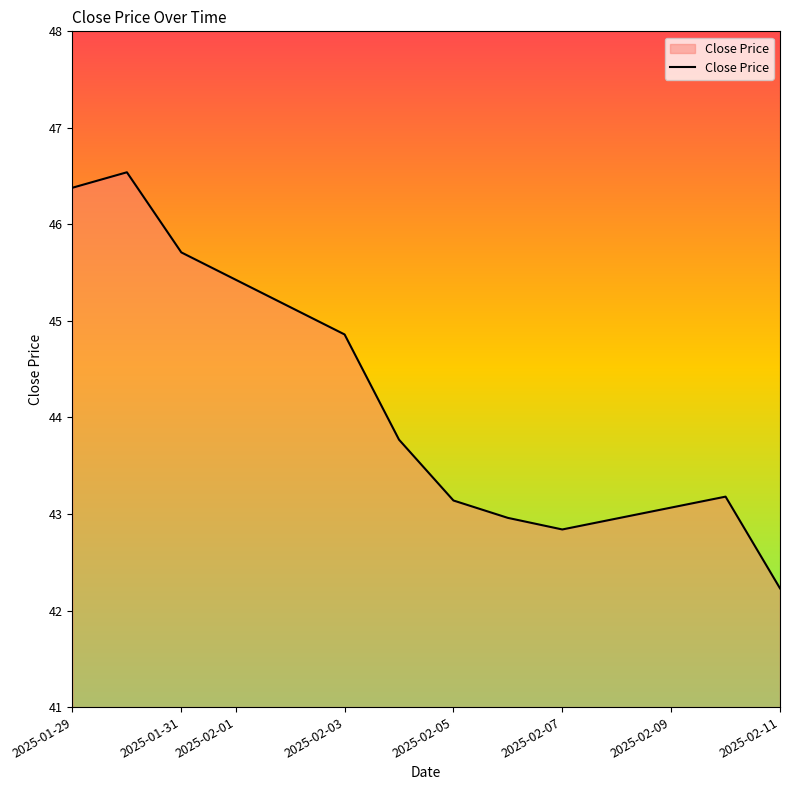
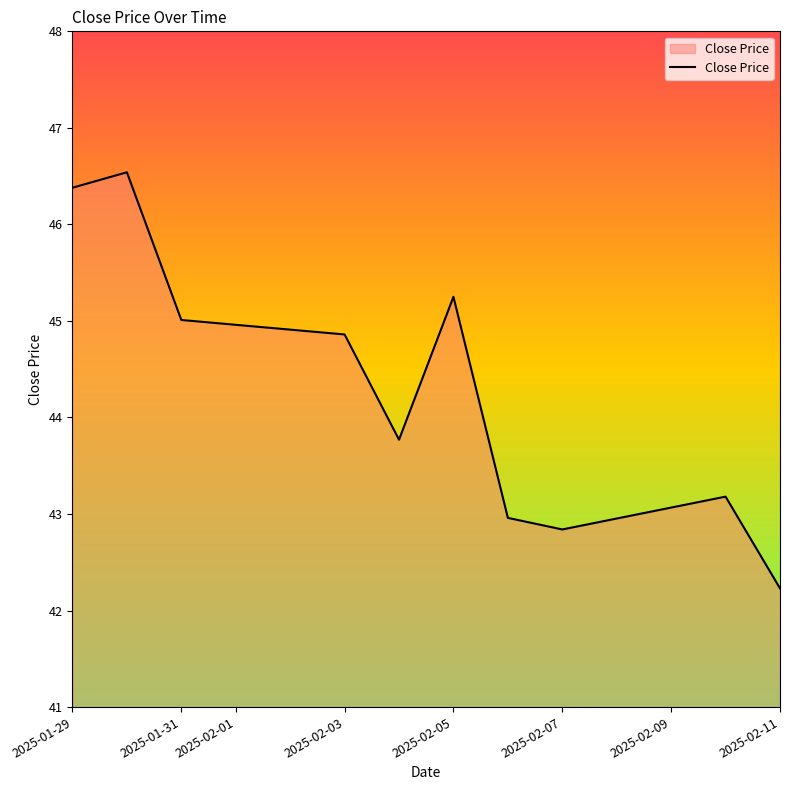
  {
    "2025-01-29": 46.4,
-   "2025-01-31": 45.7,
+   "2025-01-31": 45.0,
    "2025-02-03": 44.9,
-   "2025-02-05": 43.1,
+   "2025-02-05": 45.3,
    "2025-02-07": 42.8,
    "2025-02-11": 42.2
  }
